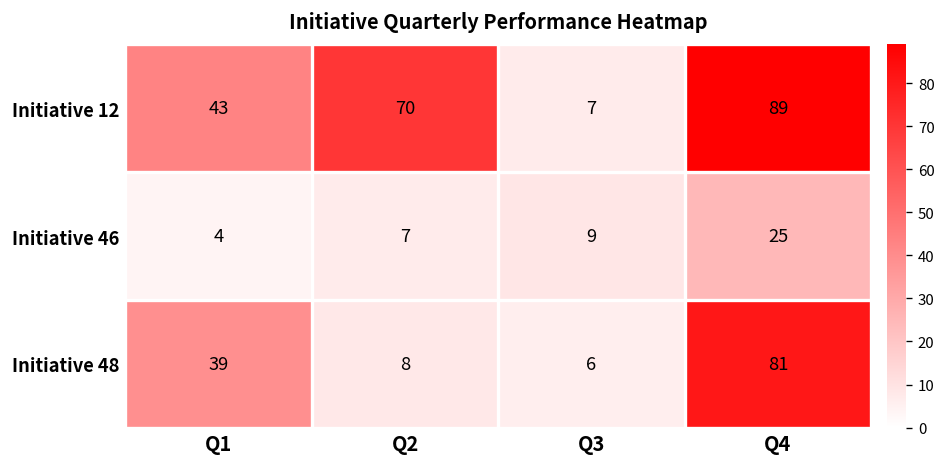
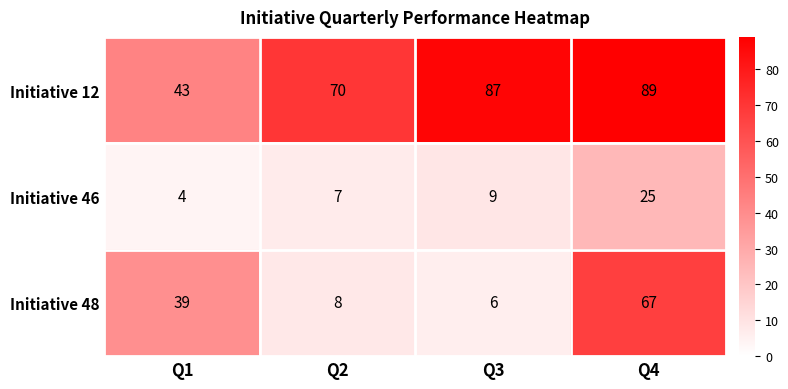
  {
    "Initiative 12": {
      "Q1": 43,
      "Q2": 70,
-     "Q3": 7,
+     "Q3": 87,
      "Q4": 89
    },
    "Initiative 46": {
      "Q1": 4,
      "Q2": 7,
      "Q3": 9,
      "Q4": 25
    },
    "Initiative 48": {
      "Q1": 39,
      "Q2": 8,
      "Q3": 6,
-     "Q4": 81
+     "Q4": 67
    }
  }
